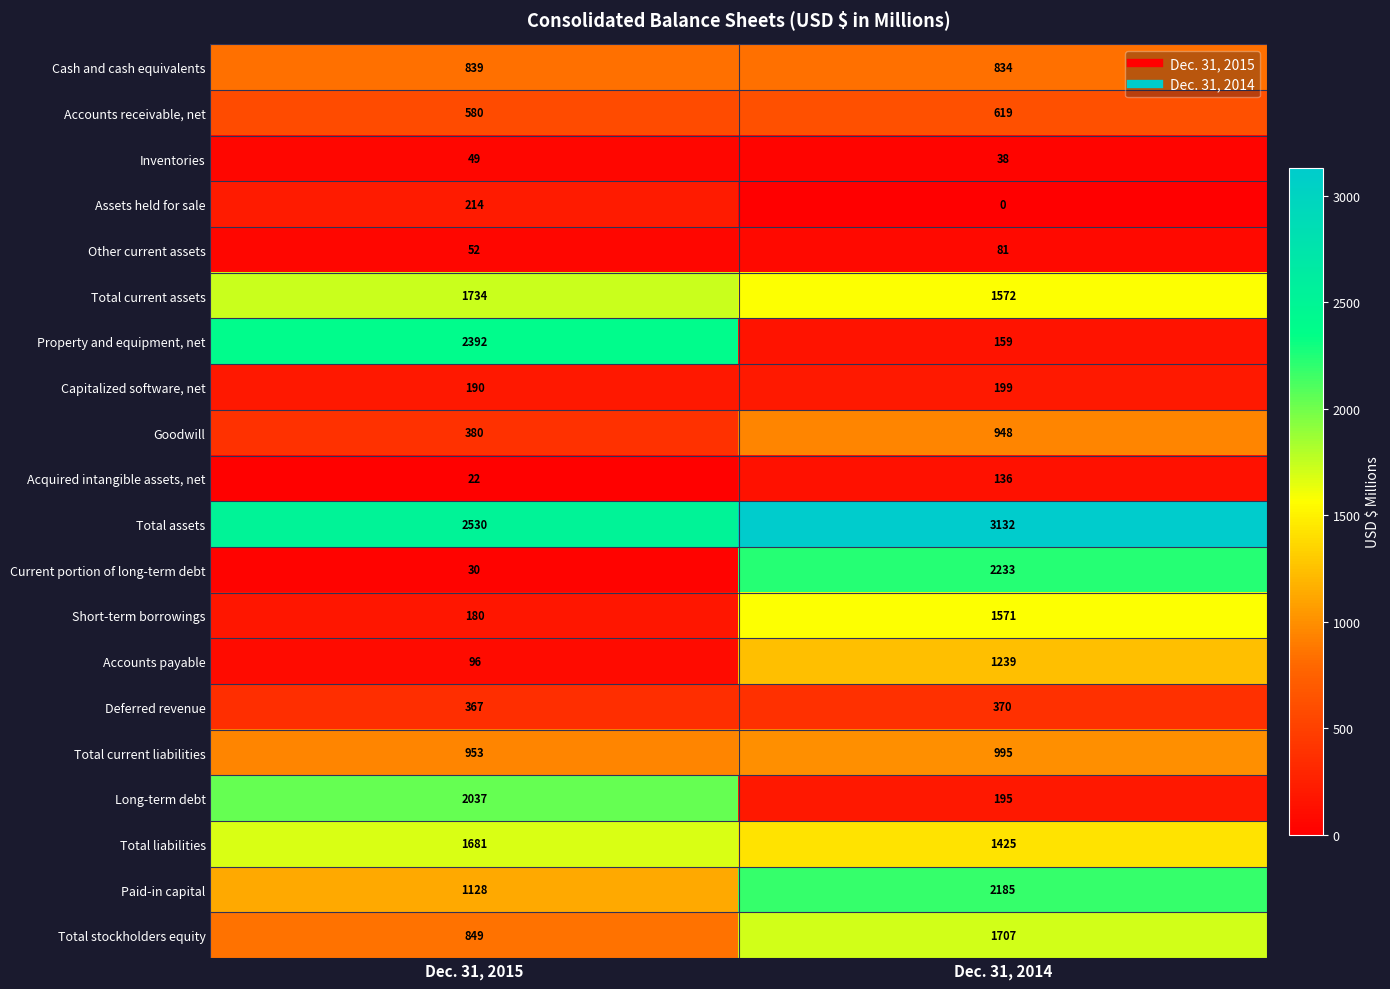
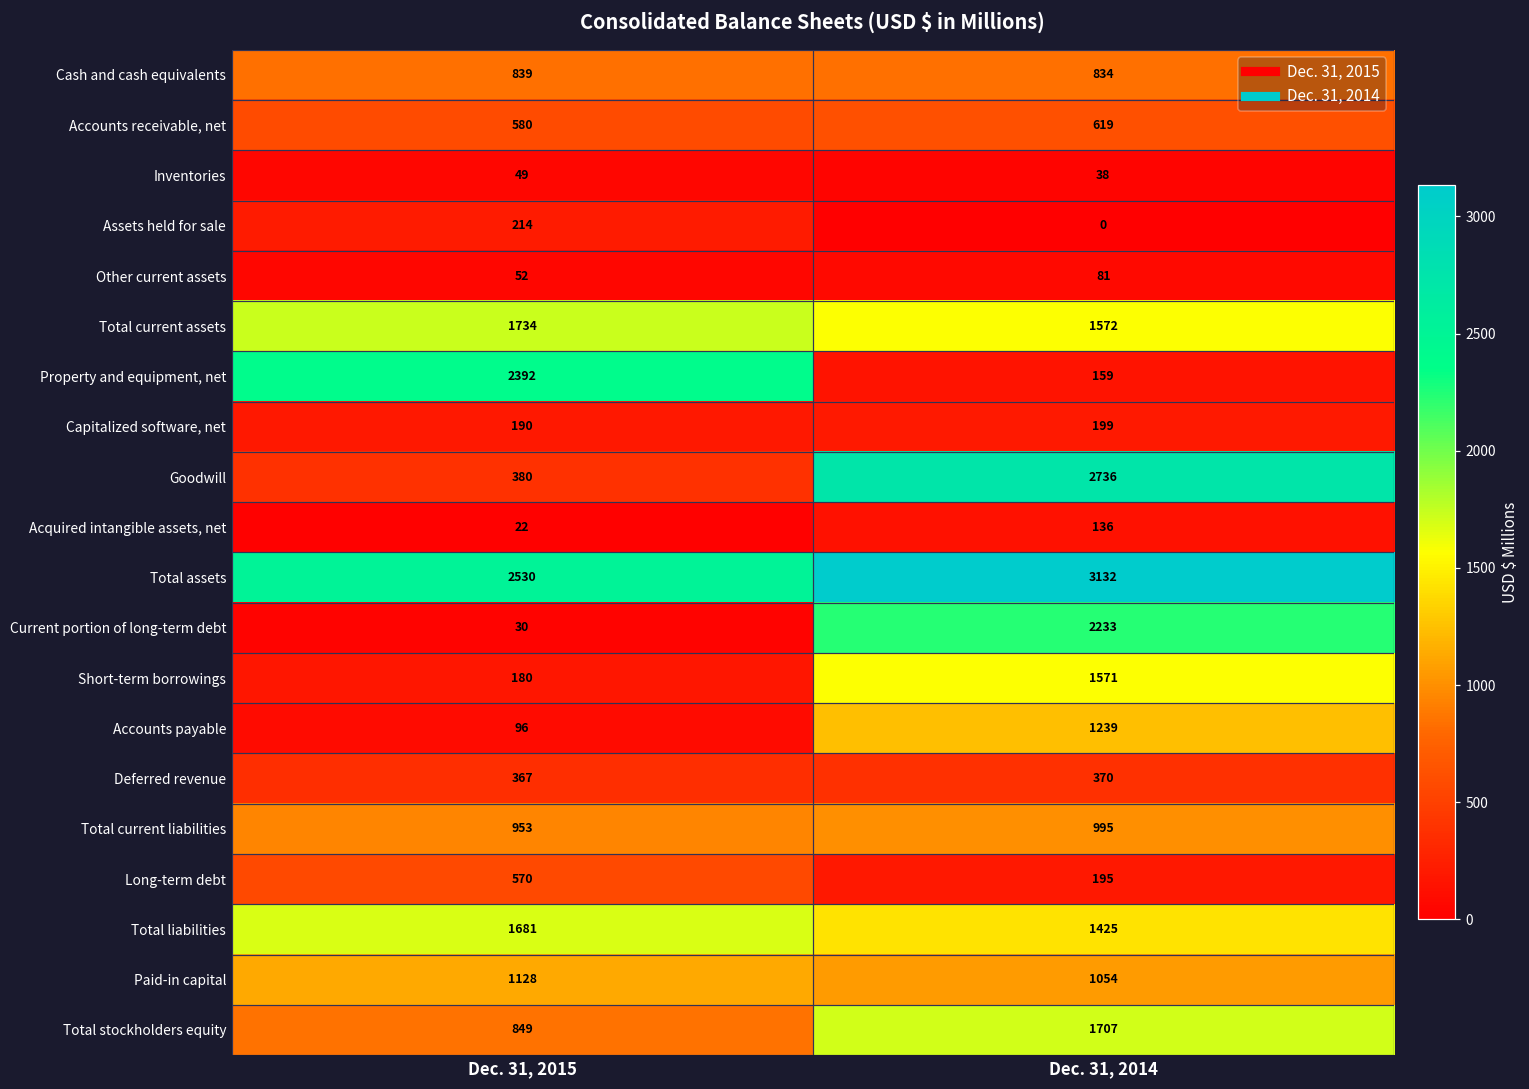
  {
    "Cash and cash equivalents": {
      "Dec. 31, 2015": 839,
      "Dec. 31, 2014": 834
    },
    "Accounts receivable, net": {
      "Dec. 31, 2015": 580,
      "Dec. 31, 2014": 619
    },
    "Inventories": {
      "Dec. 31, 2015": 49,
      "Dec. 31, 2014": 38
    },
    "Assets held for sale": {
      "Dec. 31, 2015": 214,
      "Dec. 31, 2014": 0
    },
    "Other current assets": {
      "Dec. 31, 2015": 52,
      "Dec. 31, 2014": 81
    },
    "Total current assets": {
      "Dec. 31, 2015": 1734,
      "Dec. 31, 2014": 1572
    },
    "Property and equipment, net": {
      "Dec. 31, 2015": 2392,
      "Dec. 31, 2014": 159
    },
    "Capitalized software, net": {
      "Dec. 31, 2015": 190,
      "Dec. 31, 2014": 199
    },
    "Goodwill": {
      "Dec. 31, 2015": 380,
-     "Dec. 31, 2014": 948
+     "Dec. 31, 2014": 2736
    },
    "Acquired intangible assets, net": {
      "Dec. 31, 2015": 22,
      "Dec. 31, 2014": 136
    },
    "Total assets": {
      "Dec. 31, 2015": 2530,
      "Dec. 31, 2014": 3132
    },
    "Current portion of long-term debt": {
      "Dec. 31, 2015": 30,
      "Dec. 31, 2014": 2233
    },
    "Short-term borrowings": {
      "Dec. 31, 2015": 180,
      "Dec. 31, 2014": 1571
    },
    "Accounts payable": {
      "Dec. 31, 2015": 96,
      "Dec. 31, 2014": 1239
    },
    "Deferred revenue": {
      "Dec. 31, 2015": 367,
      "Dec. 31, 2014": 370
    },
    "Total current liabilities": {
      "Dec. 31, 2015": 953,
      "Dec. 31, 2014": 995
    },
    "Long-term debt": {
-     "Dec. 31, 2015": 2037,
+     "Dec. 31, 2015": 570,
      "Dec. 31, 2014": 195
    },
    "Total liabilities": {
      "Dec. 31, 2015": 1681,
      "Dec. 31, 2014": 1425
    },
    "Paid-in capital": {
      "Dec. 31, 2015": 1128,
-     "Dec. 31, 2014": 2185
+     "Dec. 31, 2014": 1054
    },
    "Total stockholders equity": {
      "Dec. 31, 2015": 849,
      "Dec. 31, 2014": 1707
    }
  }
